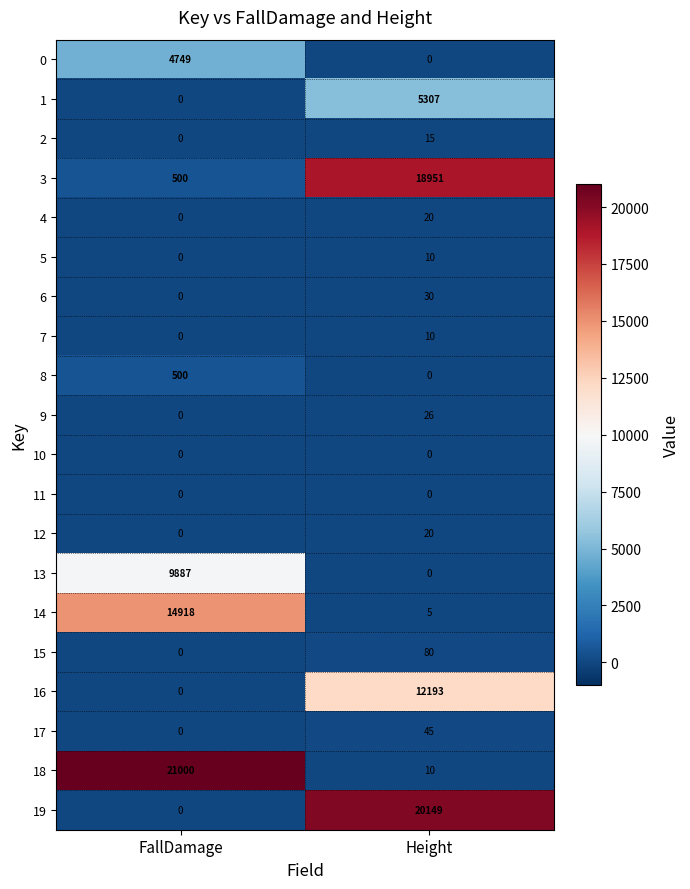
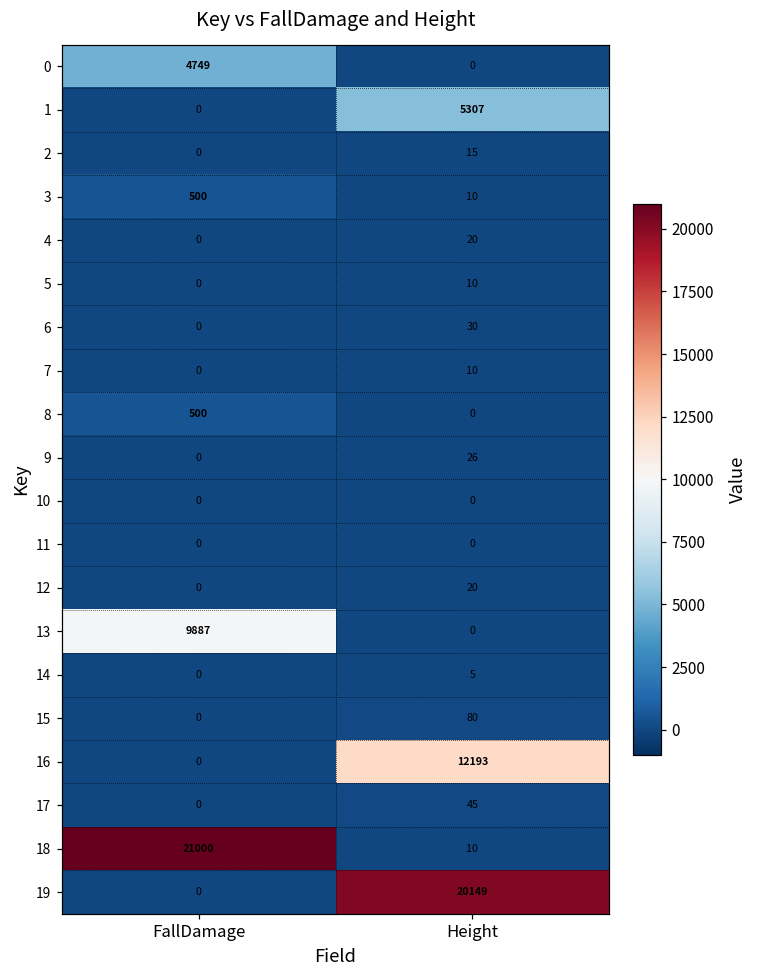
  {
    "0": {
      "FallDamage": 4749,
      "Height": 0
    },
    "1": {
      "FallDamage": 0,
      "Height": 5307
    },
    "2": {
      "FallDamage": 0,
      "Height": 15
    },
    "3": {
      "FallDamage": 500,
-     "Height": 18951
+     "Height": 10
    },
    "4": {
      "FallDamage": 0,
      "Height": 20
    },
    "5": {
      "FallDamage": 0,
      "Height": 10
    },
    "6": {
      "FallDamage": 0,
      "Height": 30
    },
    "7": {
      "FallDamage": 0,
      "Height": 10
    },
    "8": {
      "FallDamage": 500,
      "Height": 0
    },
    "9": {
      "FallDamage": 0,
      "Height": 26
    },
    "10": {
      "FallDamage": 0,
      "Height": 0
    },
    "11": {
      "FallDamage": 0,
      "Height": 0
    },
    "12": {
      "FallDamage": 0,
      "Height": 20
    },
    "13": {
      "FallDamage": 9887,
      "Height": 0
    },
    "14": {
-     "FallDamage": 14918,
+     "FallDamage": 0,
      "Height": 5
    },
    "15": {
      "FallDamage": 0,
      "Height": 80
    },
    "16": {
      "FallDamage": 0,
      "Height": 12193
    },
    "17": {
      "FallDamage": 0,
      "Height": 45
    },
    "18": {
      "FallDamage": 21000,
      "Height": 10
    },
    "19": {
      "FallDamage": 0,
      "Height": 20149
    }
  }
